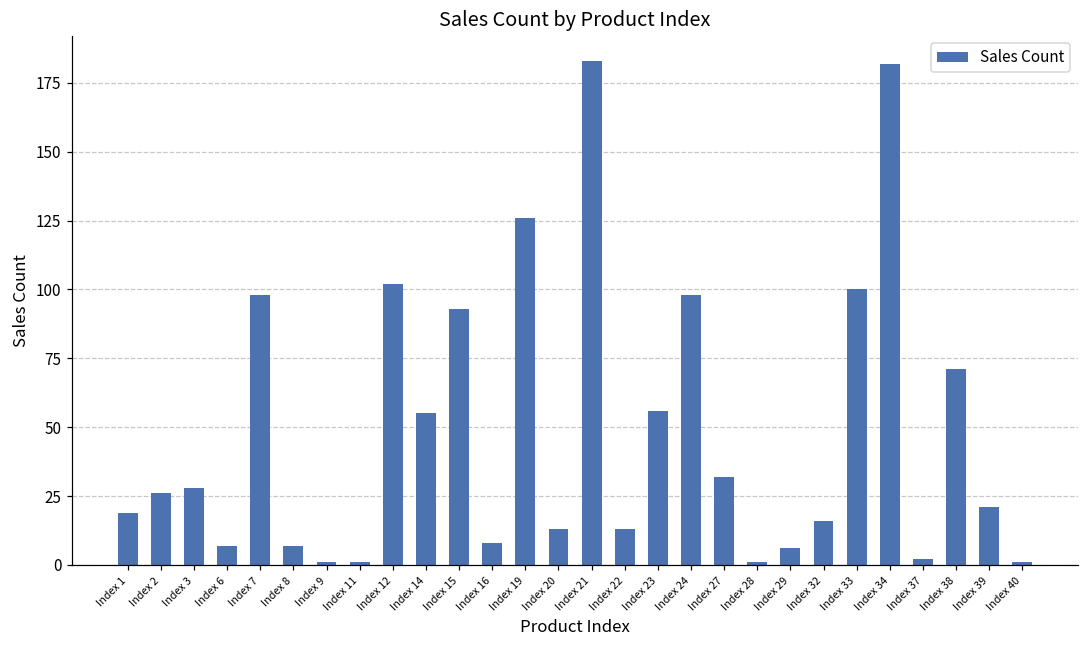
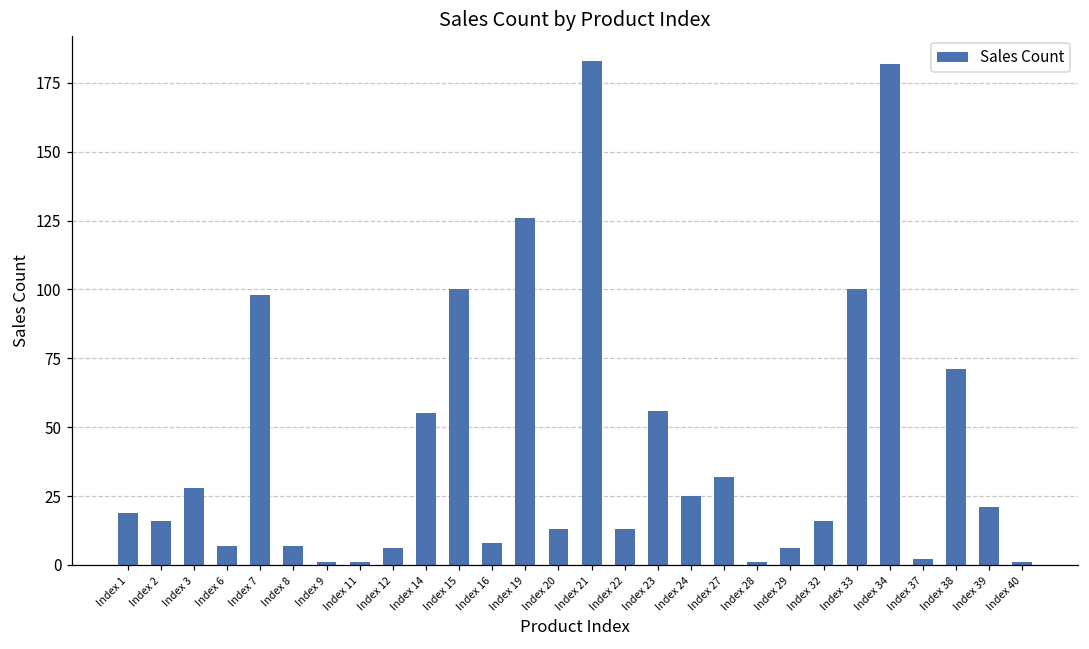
  {
    "Index 1": 19,
-   "Index 2": 26,
+   "Index 2": 16,
    "Index 3": 28,
    "Index 6": 7,
    "Index 7": 98,
    "Index 8": 7,
    "Index 9": 1,
    "Index 11": 1,
-   "Index 12": 102,
+   "Index 12": 6,
    "Index 14": 55,
-   "Index 15": 93,
+   "Index 15": 100,
    "Index 16": 8,
    "Index 19": 126,
    "Index 20": 13,
    "Index 21": 183,
    "Index 22": 13,
    "Index 23": 56,
-   "Index 24": 98,
+   "Index 24": 25,
    "Index 27": 32,
    "Index 28": 1,
    "Index 29": 6,
    "Index 32": 16,
    "Index 33": 100,
    "Index 34": 182,
    "Index 37": 2,
    "Index 38": 71,
    "Index 39": 21,
    "Index 40": 1
  }
